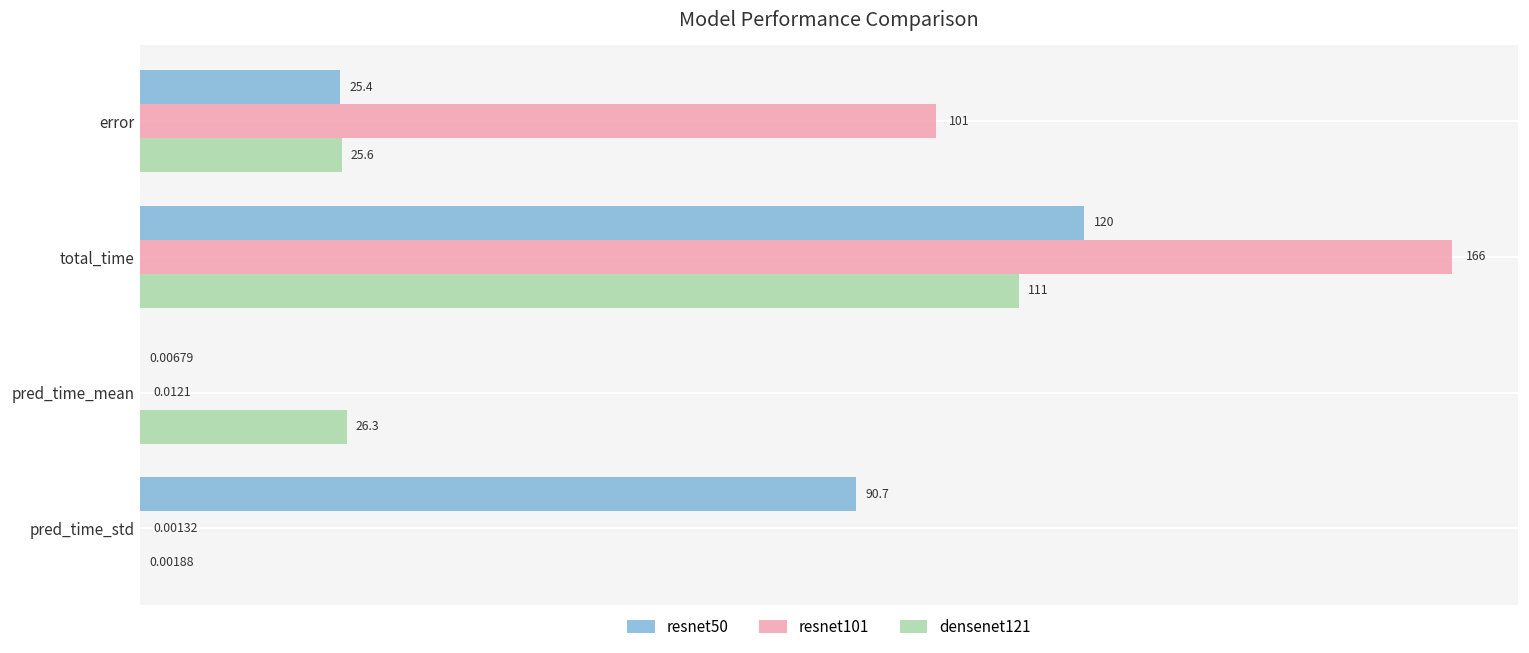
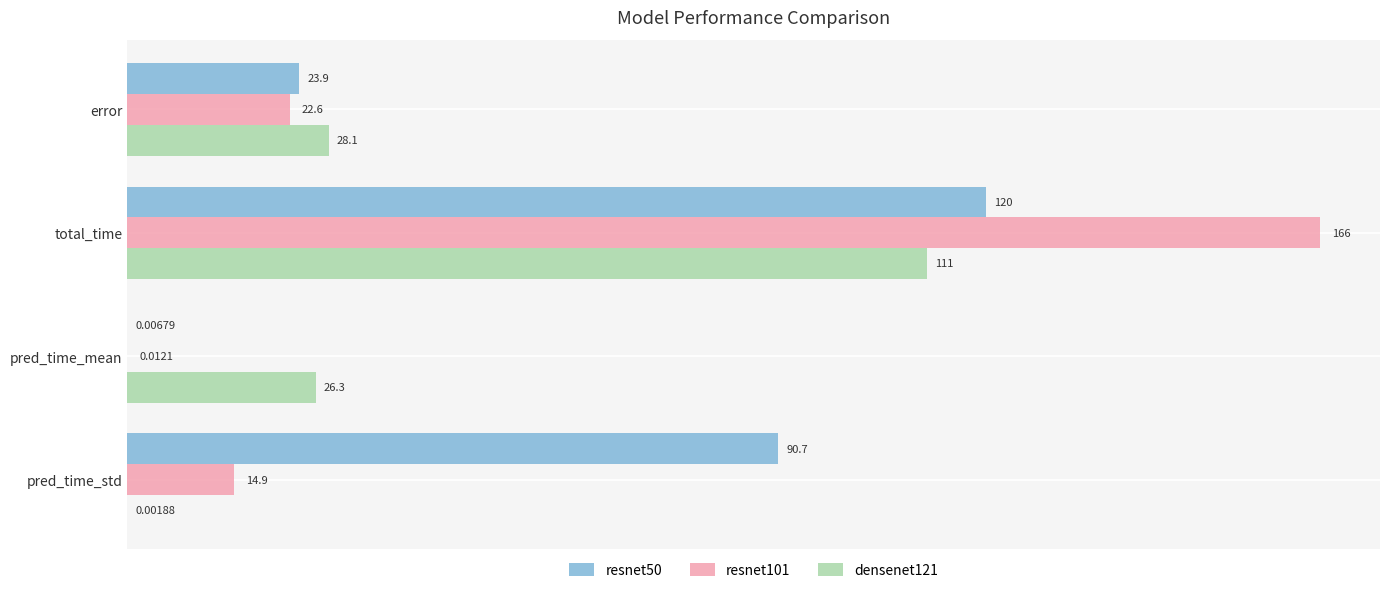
  {
    "resnet50": {
-     "error": 25.4,
+     "error": 23.9,
      "total_time": 120,
      "pred_time_mean": 0.00679,
      "pred_time_std": 90.7
    },
    "resnet101": {
-     "error": 101,
+     "error": 22.6,
      "total_time": 166,
      "pred_time_mean": 0.0121,
-     "pred_time_std": 0.00132
+     "pred_time_std": 14.9
    },
    "densenet121": {
-     "error": 25.6,
+     "error": 28.1,
      "total_time": 111,
      "pred_time_mean": 26.3,
      "pred_time_std": 0.00188
    }
  }
